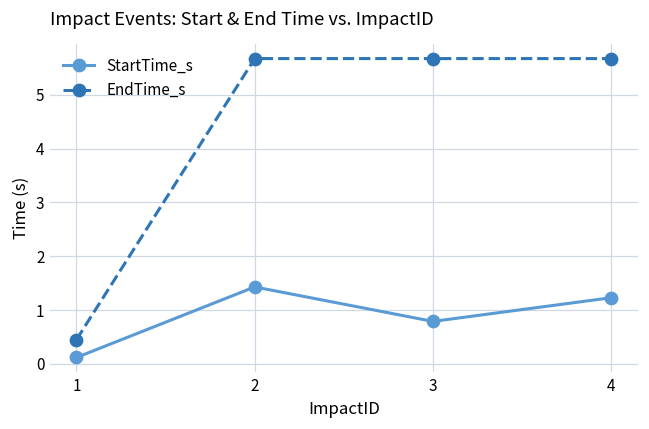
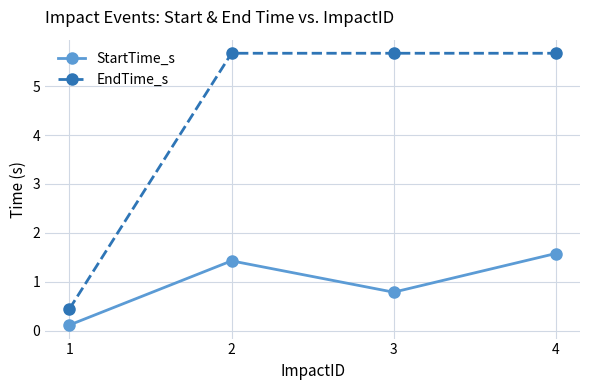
  {
    "StartTime_s": {
      "1": 0.1,
      "2": 1.4,
      "3": 0.8,
-     "4": 1.2
+     "4": 1.6
    },
    "EndTime_s": {
      "1": 0.5,
      "2": 5.7,
      "3": 5.7,
      "4": 5.7
    }
  }
